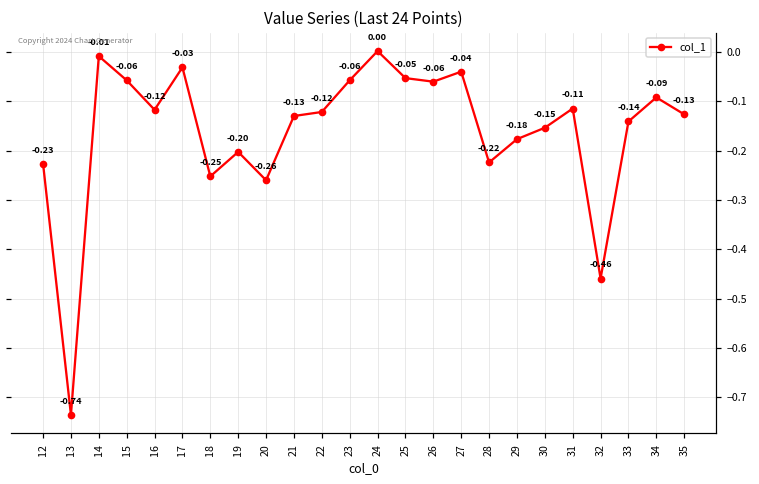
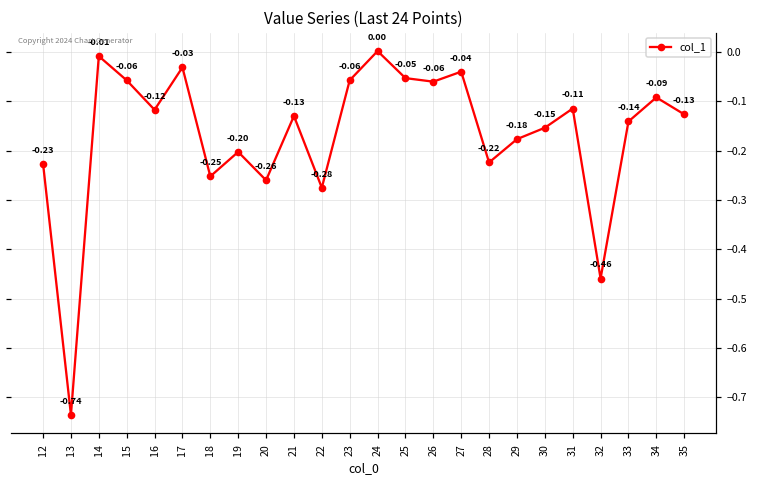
  {
    "12": -0.23,
    "13": -0.74,
    "15": -0.06,
    "16": -0.12,
    "17": -0.03,
    "18": -0.25,
    "19": -0.20,
    "20": -0.26,
    "21": -0.13,
-   "22": -0.12,
+   "22": -0.28,
    "23": -0.06,
    "24": 0.00,
    "25": -0.05,
    "26": -0.06,
    "27": -0.04,
    "28": -0.22,
    "29": -0.18,
    "30": -0.15,
    "31": -0.11,
    "32": -0.46,
    "33": -0.14,
    "34": -0.09,
    "35": -0.13
  }
